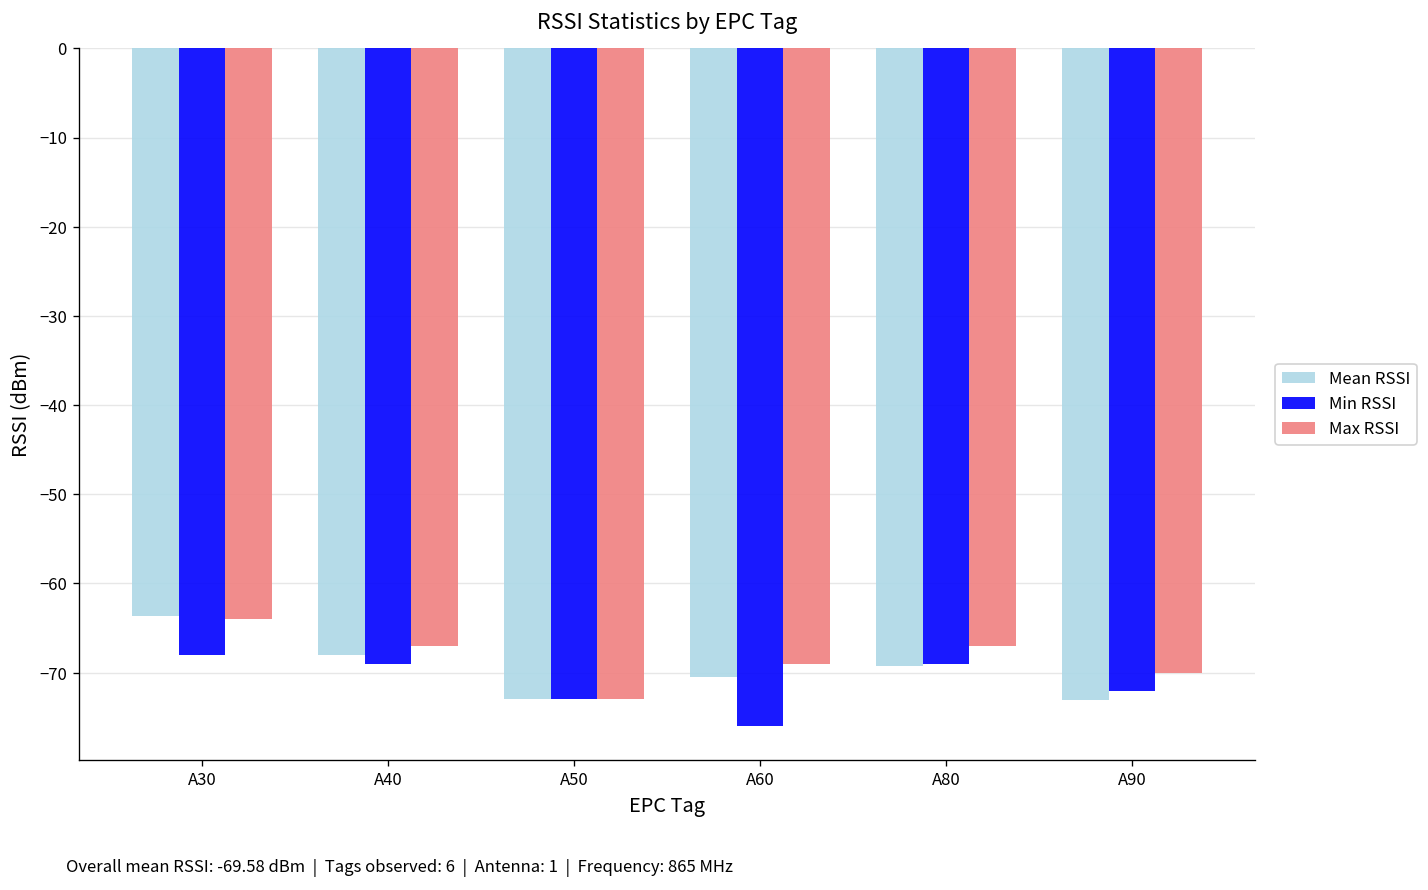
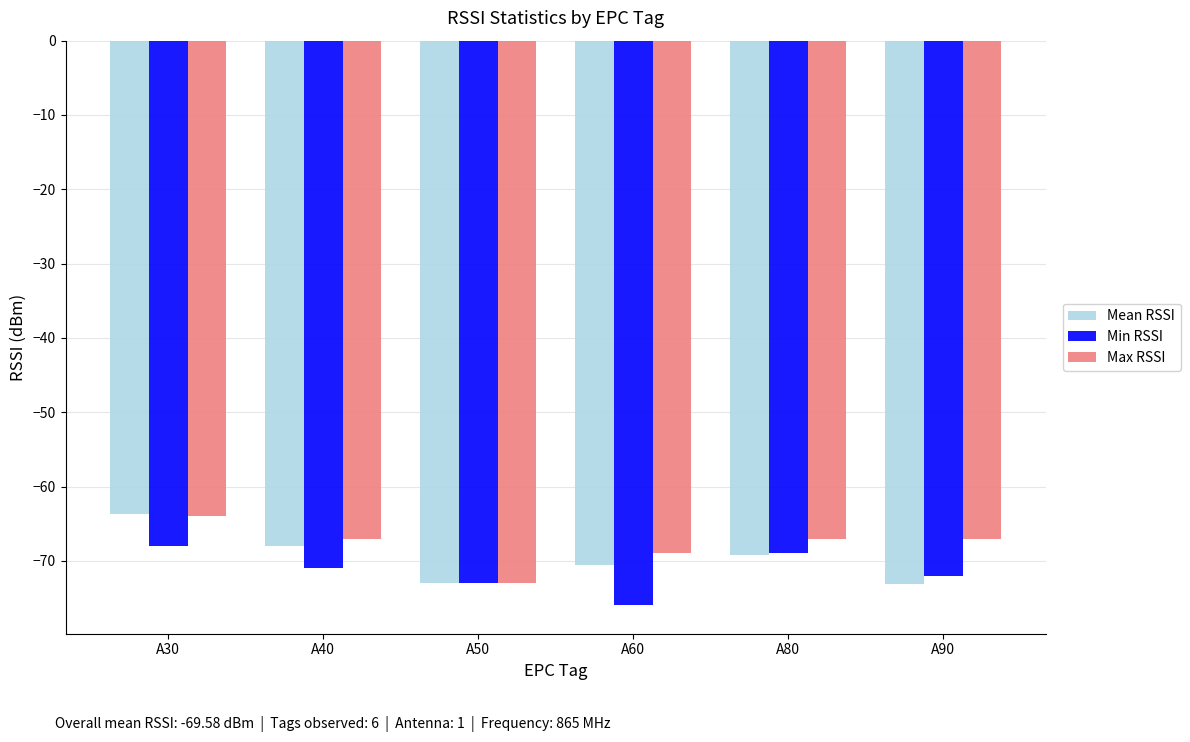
  {
    "Mean RSSI": {
      "A30": -64,
      "A40": -68,
      "A50": -73,
      "A60": -71,
      "A80": -69,
      "A90": -73
    },
    "Min RSSI": {
      "A30": -68,
-     "A40": -69,
+     "A40": -71,
      "A50": -73,
      "A60": -76,
      "A80": -69,
      "A90": -72
    },
    "Max RSSI": {
      "A30": -64,
      "A40": -67,
      "A50": -73,
      "A60": -69,
      "A80": -67,
-     "A90": -70
+     "A90": -67
    }
  }
